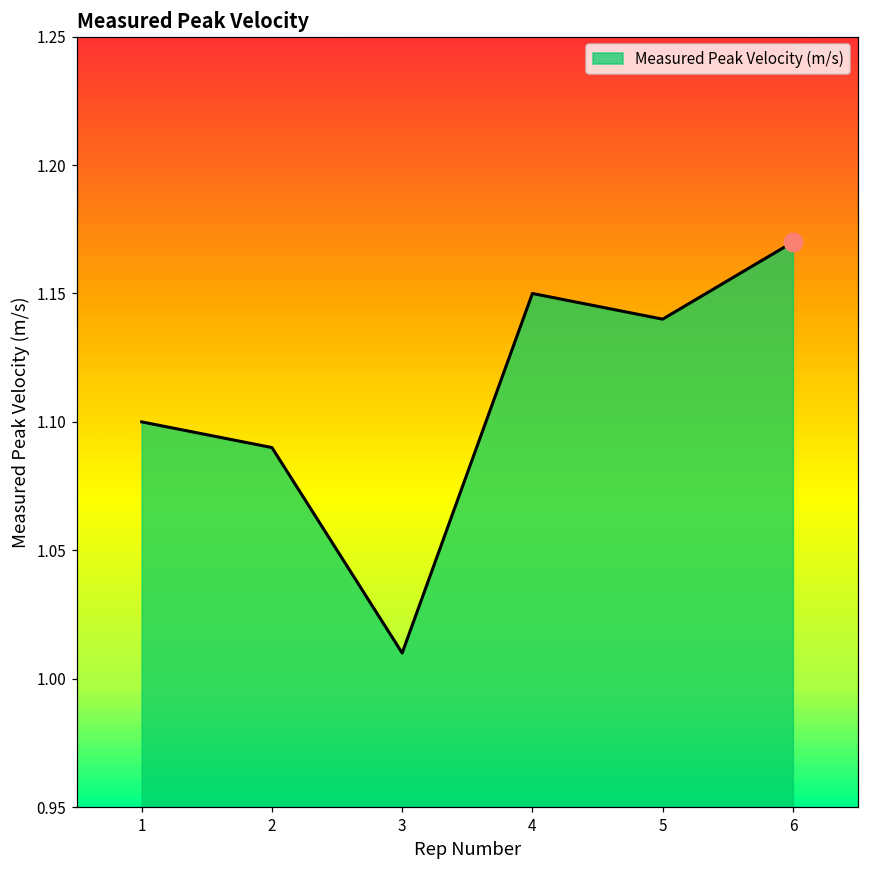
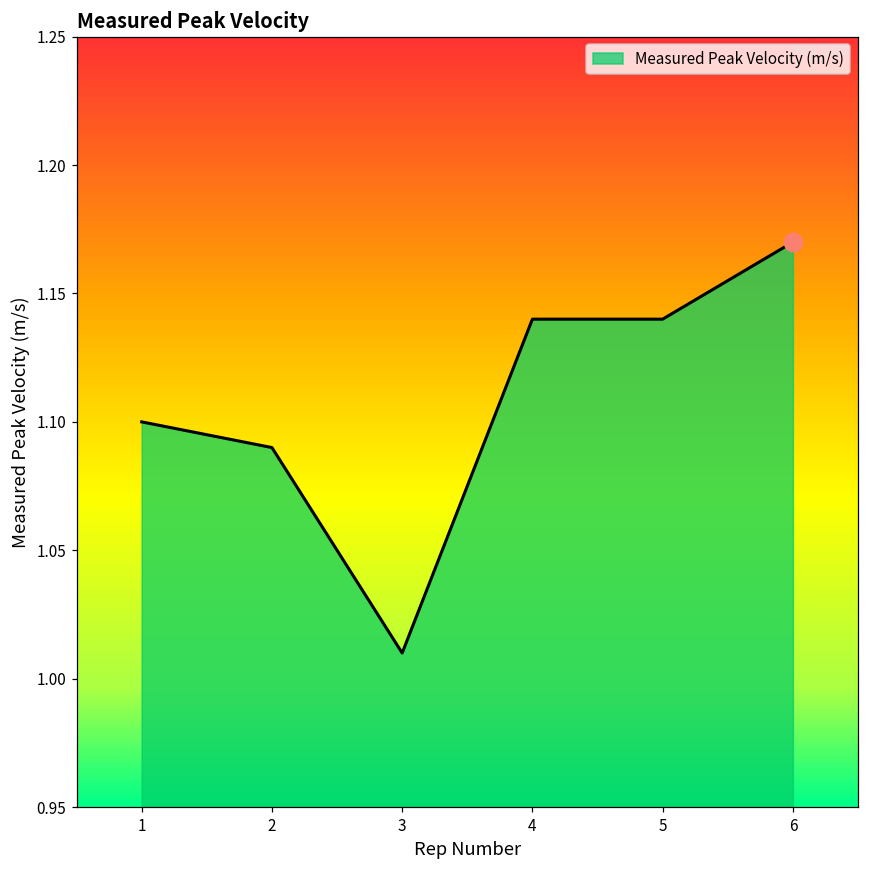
  {
    "Measured Peak Velocity (m/s)": {
      "1": 1.10,
      "2": 1.09,
      "3": 1.01,
-     "4": 1.15,
+     "4": 1.14,
      "5": 1.14
    }
  }
